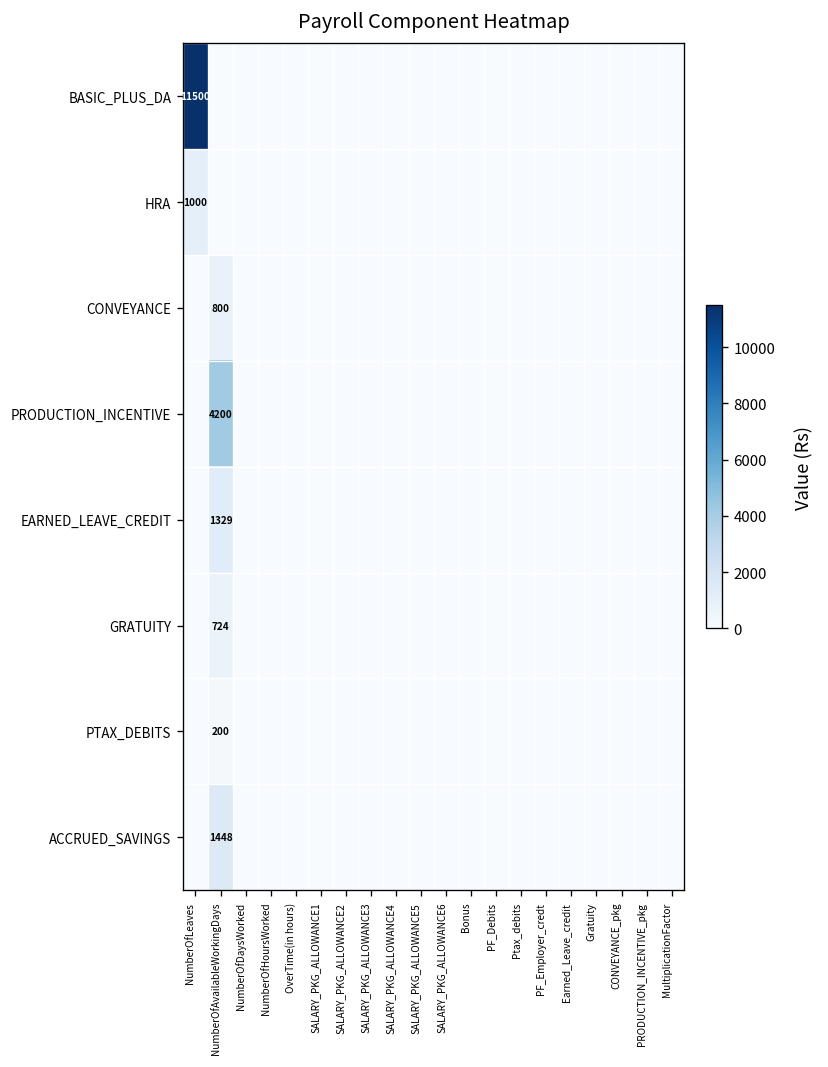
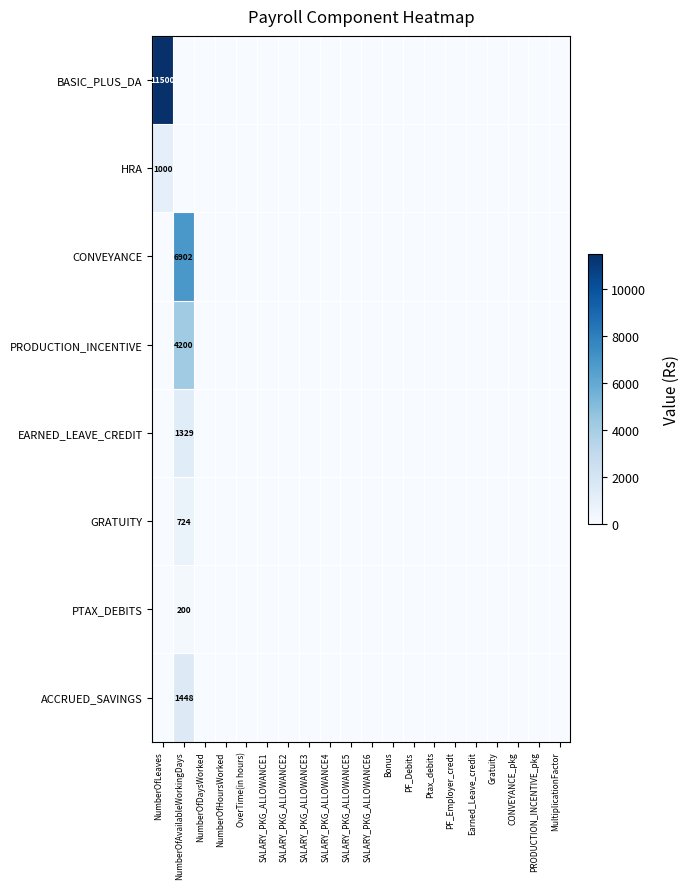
  {
    "BASIC_PLUS_DA": {
      "NumberOfLeaves": 11500
    },
    "HRA": {
      "NumberOfLeaves": 1000
    },
    "CONVEYANCE": {
-     "NumberOfAvailableWorkingDays": 800
+     "NumberOfAvailableWorkingDays": 6902
    },
    "PRODUCTION_INCENTIVE": {
      "NumberOfAvailableWorkingDays": 4200
    },
    "EARNED_LEAVE_CREDIT": {
      "NumberOfAvailableWorkingDays": 1329
    },
    "GRATUITY": {
      "NumberOfAvailableWorkingDays": 724
    },
    "PTAX_DEBITS": {
      "NumberOfAvailableWorkingDays": 200
    },
    "ACCRUED_SAVINGS": {
      "NumberOfAvailableWorkingDays": 1448
    }
  }
